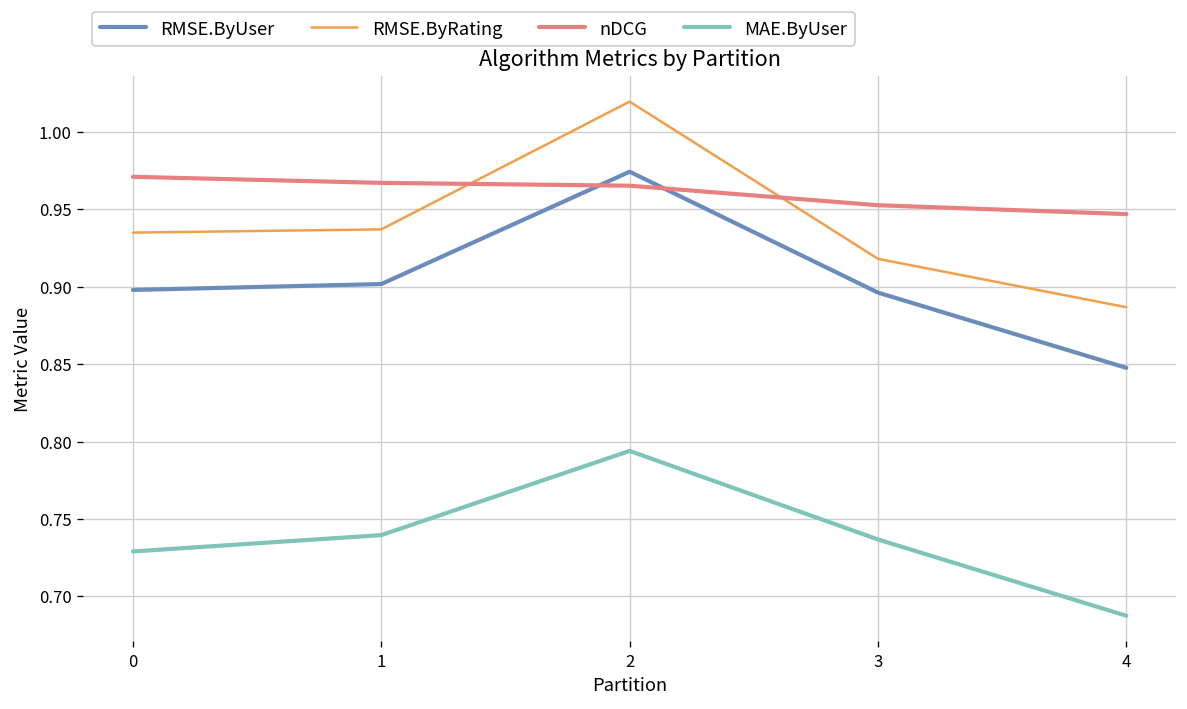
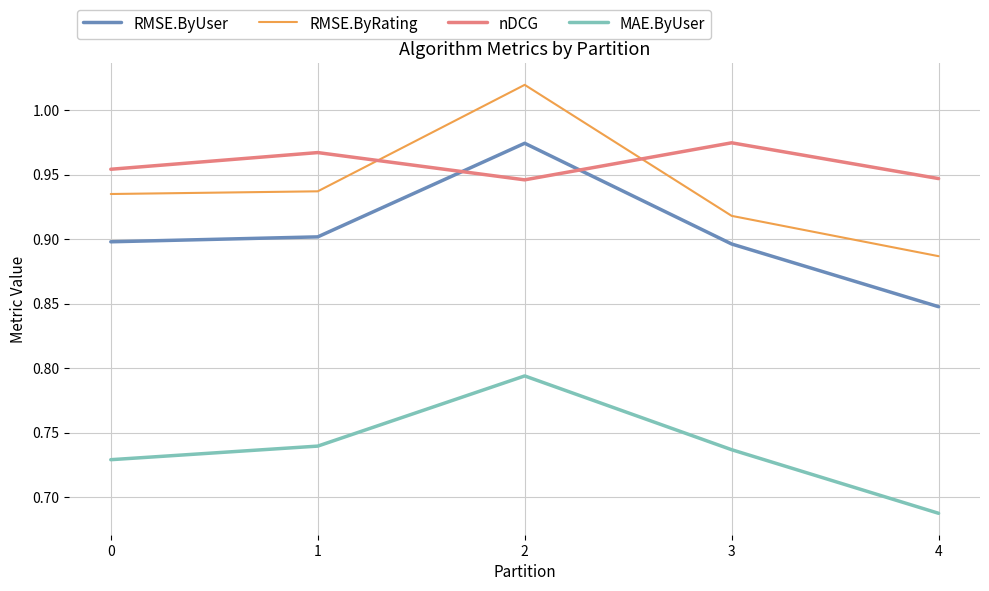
  {
    "RMSE.ByRating": {
      "0": 0.935,
      "1": 0.937,
      "2": 1.020,
      "3": 0.918,
      "4": 0.887
    },
    "nDCG": {
-     "0": 0.971,
+     "0": 0.954,
      "1": 0.967,
-     "2": 0.965,
-     "3": 0.953,
+     "2": 0.946,
+     "3": 0.975,
      "4": 0.947
    }
  }
